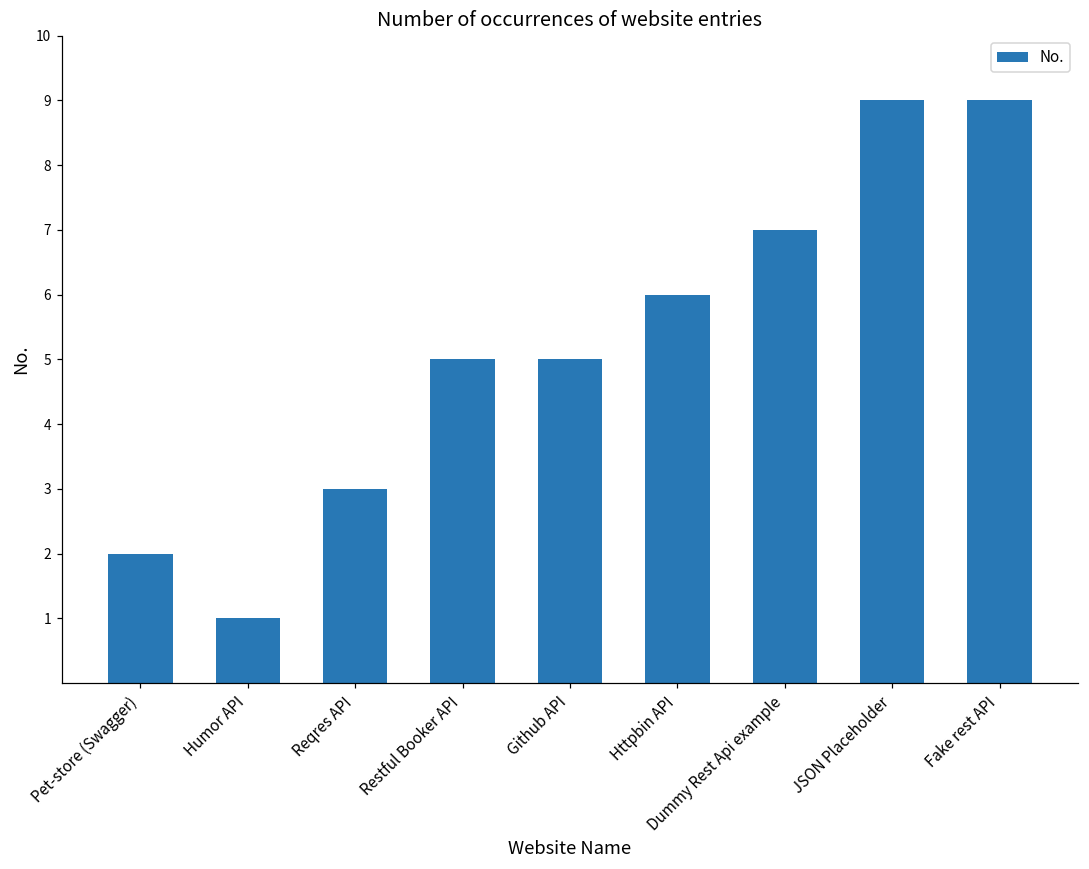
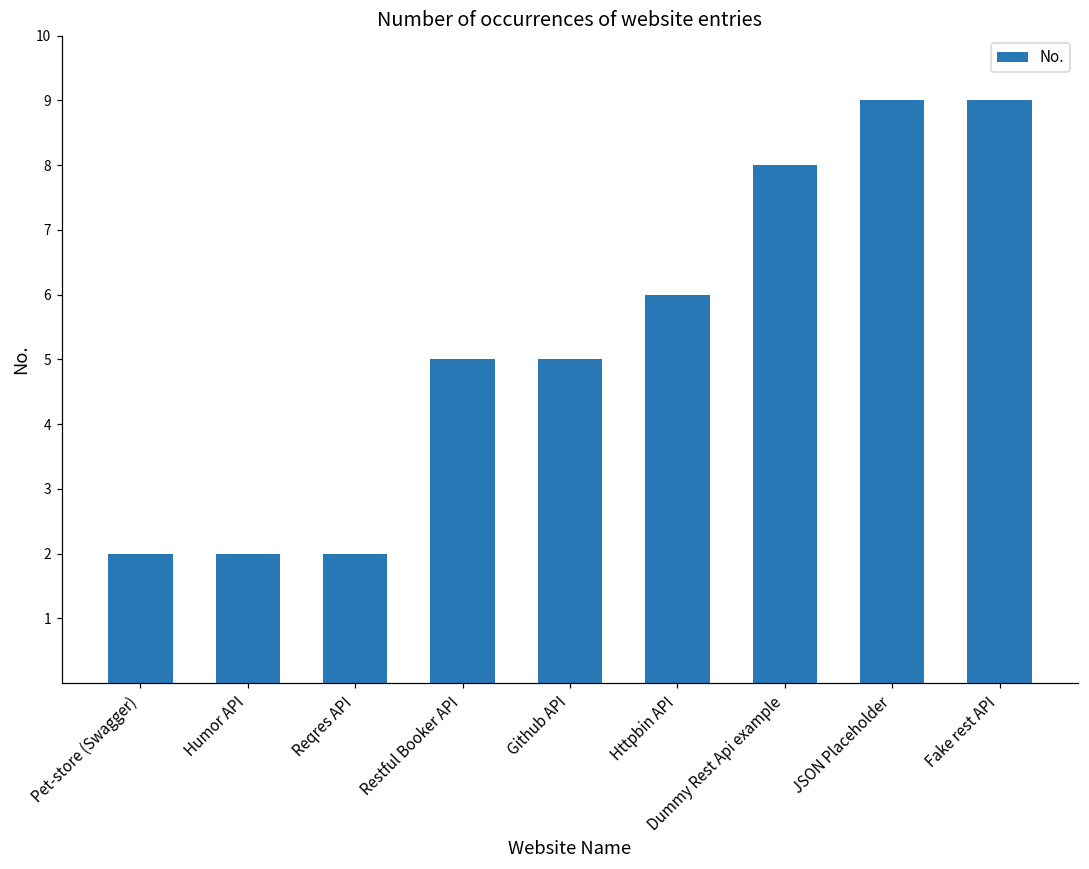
  {
    "Pet-store (Swagger)": 2,
-   "Humor API": 1,
-   "Reqres API": 3,
+   "Humor API": 2,
+   "Reqres API": 2,
    "Restful Booker API": 5,
    "Github API": 5,
    "Httpbin API": 6,
-   "Dummy Rest Api example": 7,
+   "Dummy Rest Api example": 8,
    "JSON Placeholder": 9,
    "Fake rest API": 9
  }
